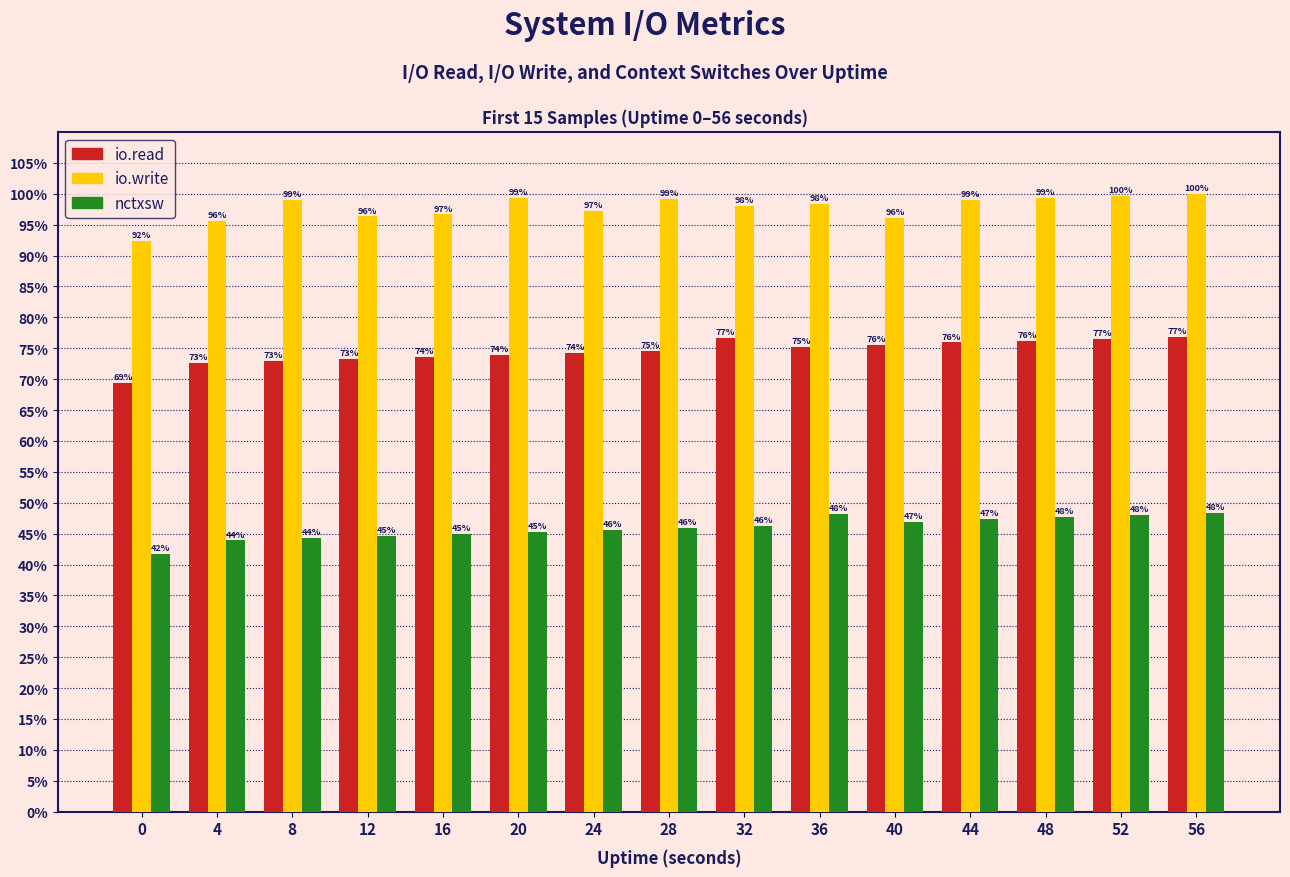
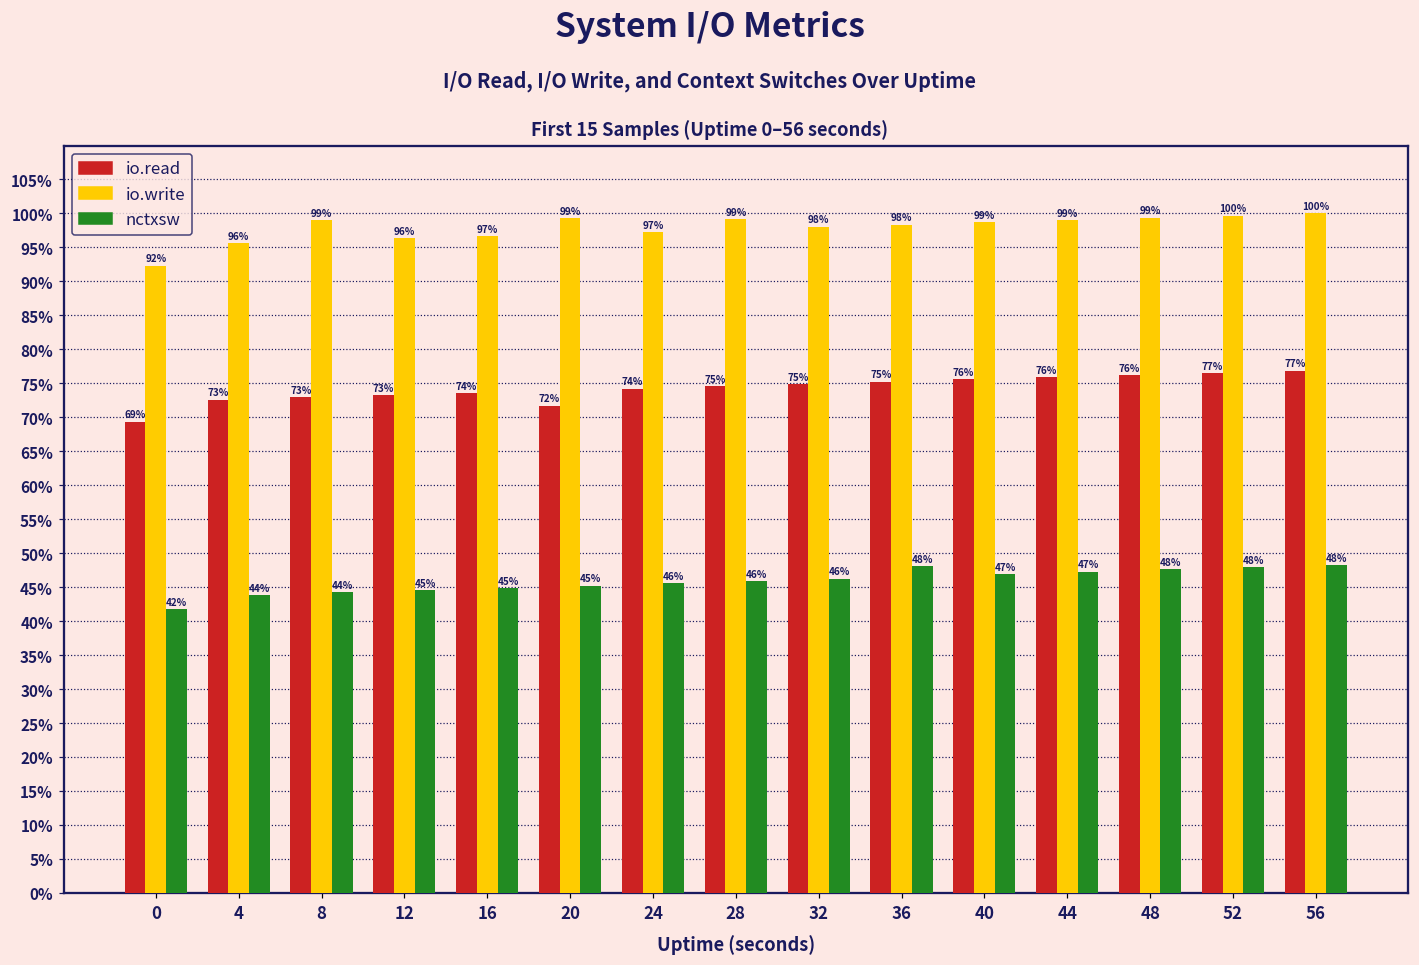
  {
    "io.read": {
      "0": "69%",
      "4": "73%",
      "8": "73%",
      "12": "73%",
      "16": "74%",
-     "20": "74%",
+     "20": "72%",
      "24": "74%",
      "28": "75%",
-     "32": "77%",
+     "32": "75%",
      "36": "75%",
      "40": "76%",
      "44": "76%",
      "48": "76%",
      "52": "77%",
      "56": "77%"
    },
    "io.write": {
      "0": "92%",
      "4": "96%",
      "8": "99%",
      "12": "96%",
      "16": "97%",
      "20": "99%",
      "24": "97%",
      "28": "99%",
      "32": "98%",
      "36": "98%",
-     "40": "96%",
+     "40": "99%",
      "44": "99%",
      "48": "99%",
      "52": "100%",
      "56": "100%"
    },
    "nctxsw": {
      "0": "42%",
      "4": "44%",
      "8": "44%",
      "12": "45%",
      "16": "45%",
      "20": "45%",
      "24": "46%",
      "28": "46%",
      "32": "46%",
      "36": "48%",
      "40": "47%",
      "44": "47%",
      "48": "48%",
      "52": "48%",
      "56": "48%"
    }
  }
